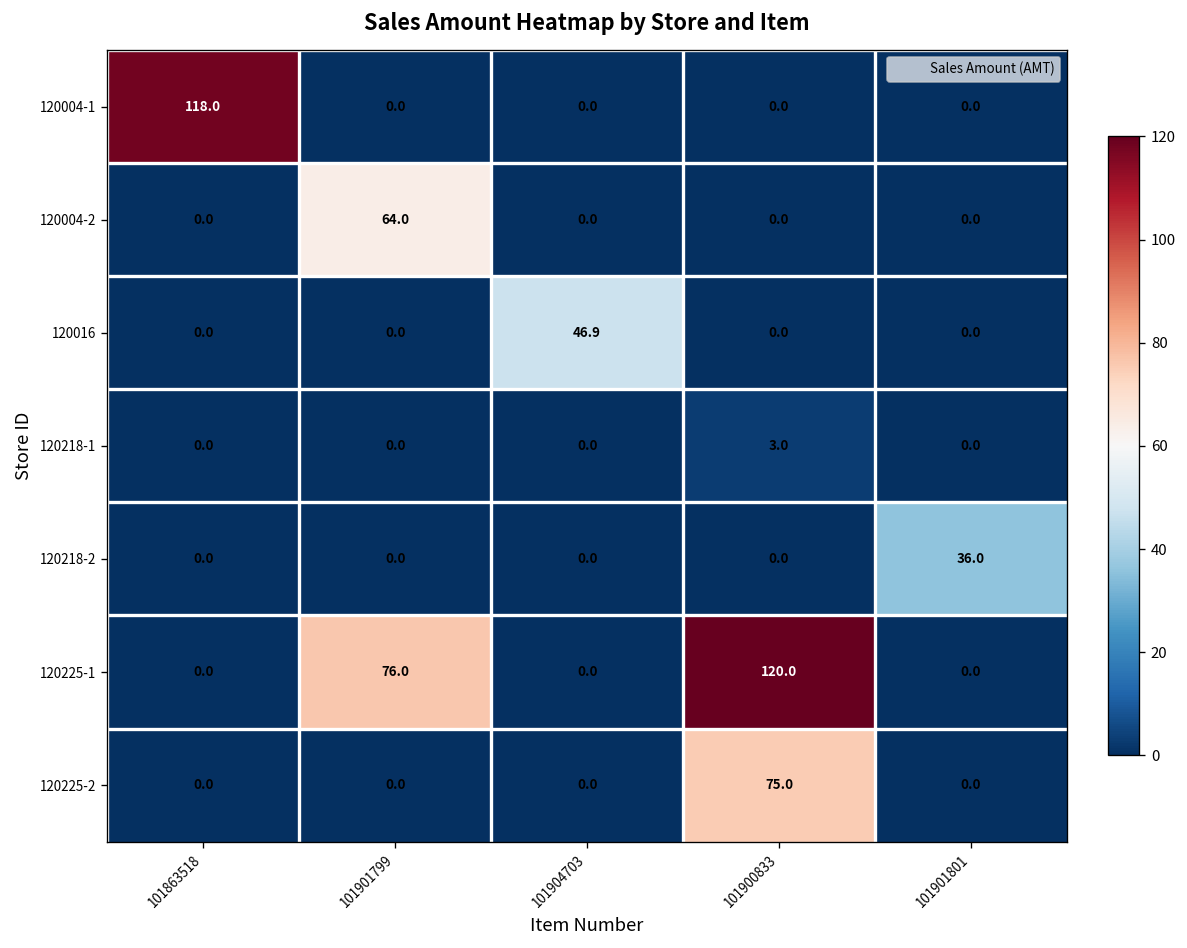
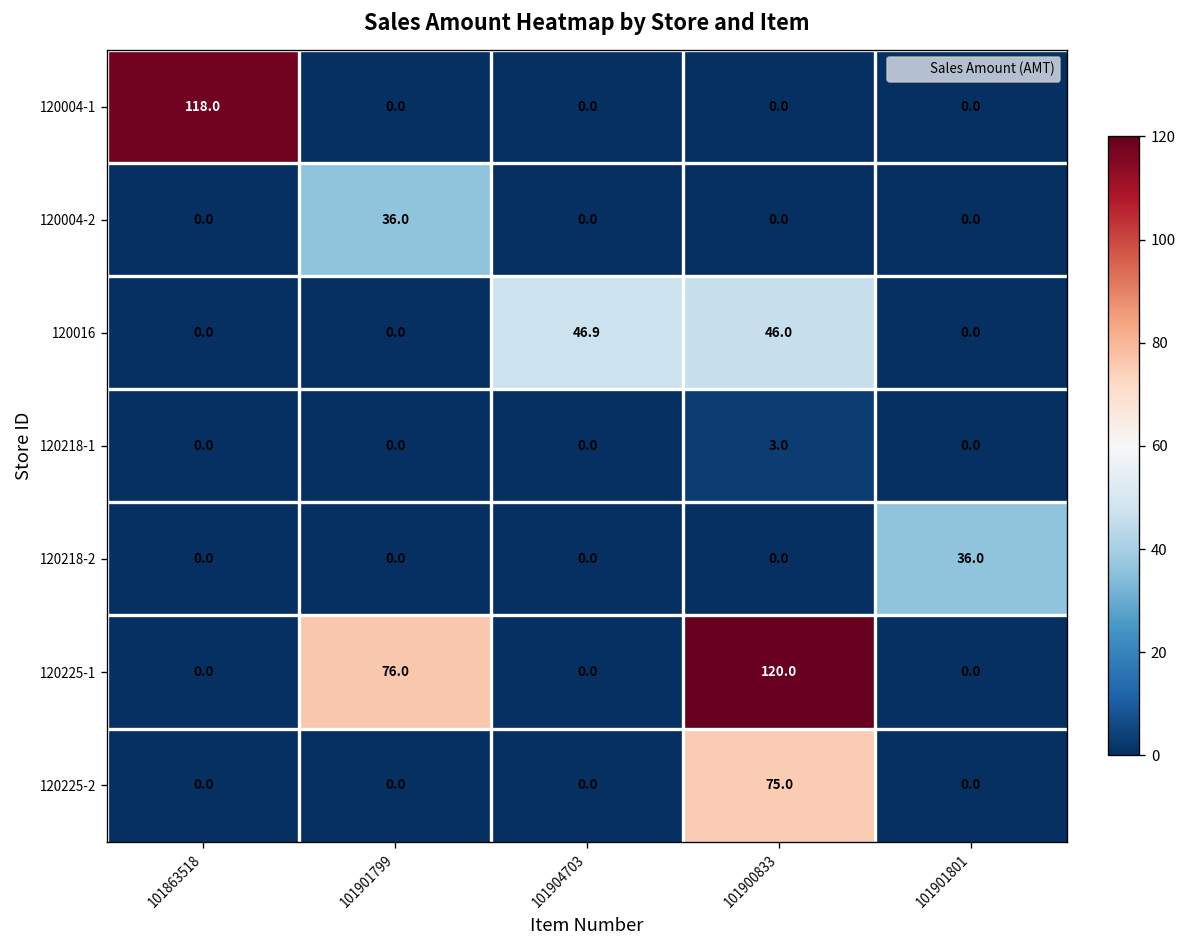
  {
    "120004-1": {
      "101863518": 118.0,
      "101901799": 0.0,
      "101904703": 0.0,
      "101900833": 0.0,
      "101901801": 0.0
    },
    "120004-2": {
      "101863518": 0.0,
-     "101901799": 64.0,
+     "101901799": 36.0,
      "101904703": 0.0,
      "101900833": 0.0,
      "101901801": 0.0
    },
    "120016": {
      "101863518": 0.0,
      "101901799": 0.0,
      "101904703": 46.9,
-     "101900833": 0.0,
+     "101900833": 46.0,
      "101901801": 0.0
    },
    "120218-1": {
      "101863518": 0.0,
      "101901799": 0.0,
      "101904703": 0.0,
      "101900833": 3.0,
      "101901801": 0.0
    },
    "120218-2": {
      "101863518": 0.0,
      "101901799": 0.0,
      "101904703": 0.0,
      "101900833": 0.0,
      "101901801": 36.0
    },
    "120225-1": {
      "101863518": 0.0,
      "101901799": 76.0,
      "101904703": 0.0,
      "101900833": 120.0,
      "101901801": 0.0
    },
    "120225-2": {
      "101863518": 0.0,
      "101901799": 0.0,
      "101904703": 0.0,
      "101900833": 75.0,
      "101901801": 0.0
    }
  }
